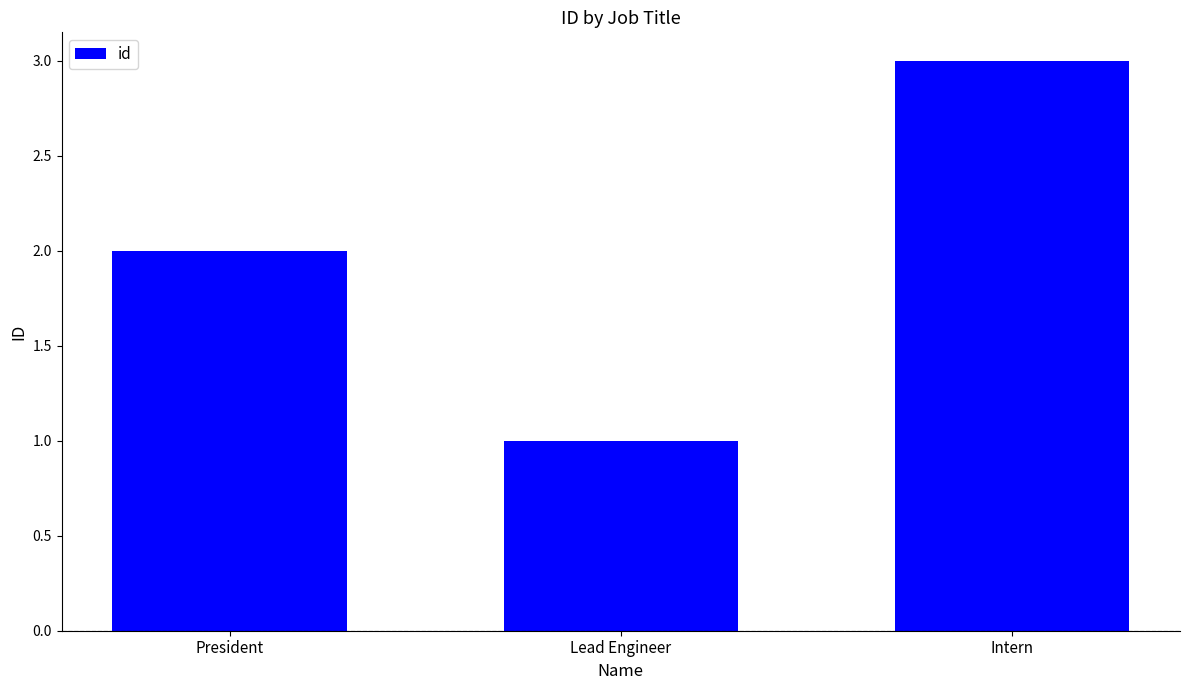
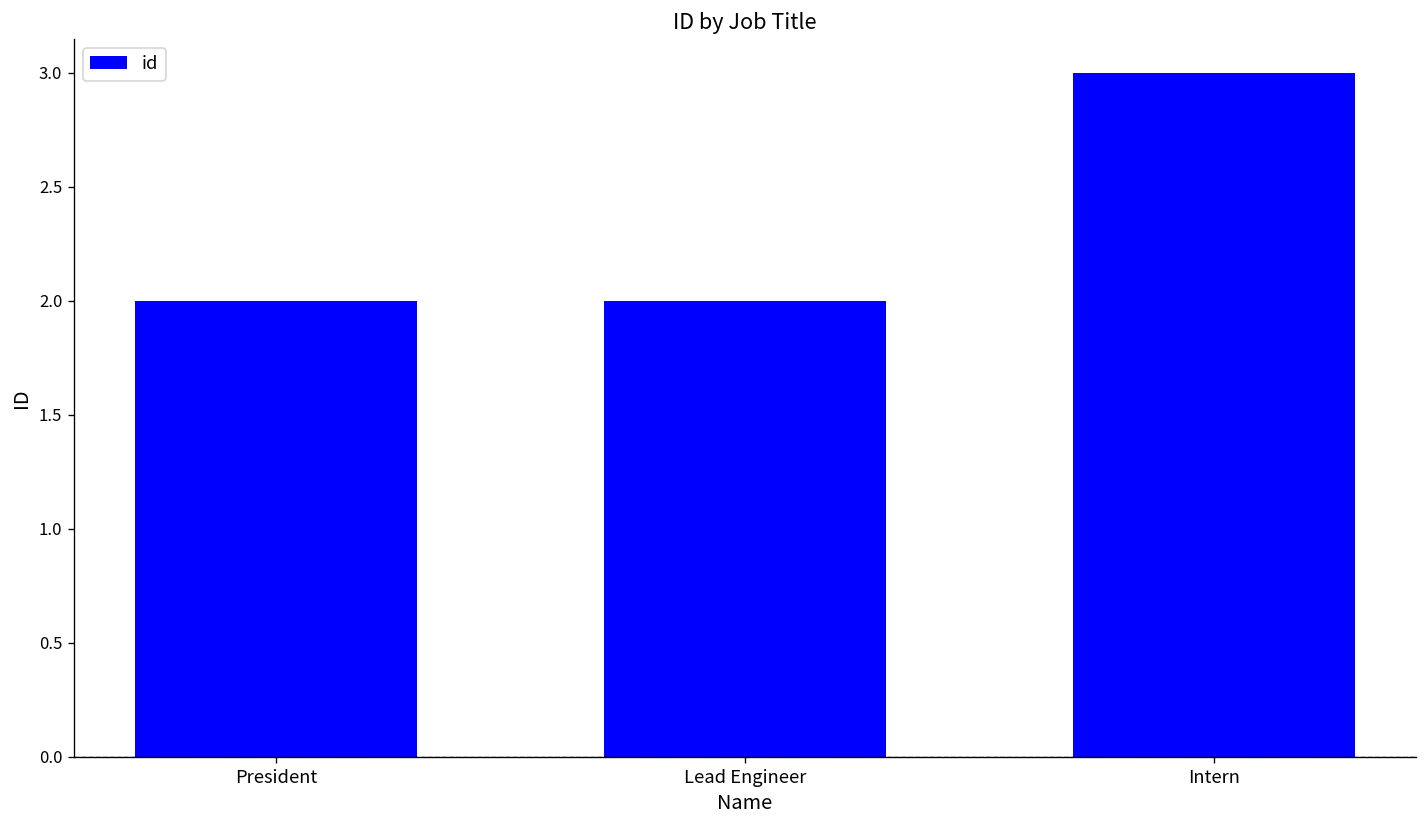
  {
    "President": 2,
-   "Lead Engineer": 1,
+   "Lead Engineer": 2,
    "Intern": 3
  }
